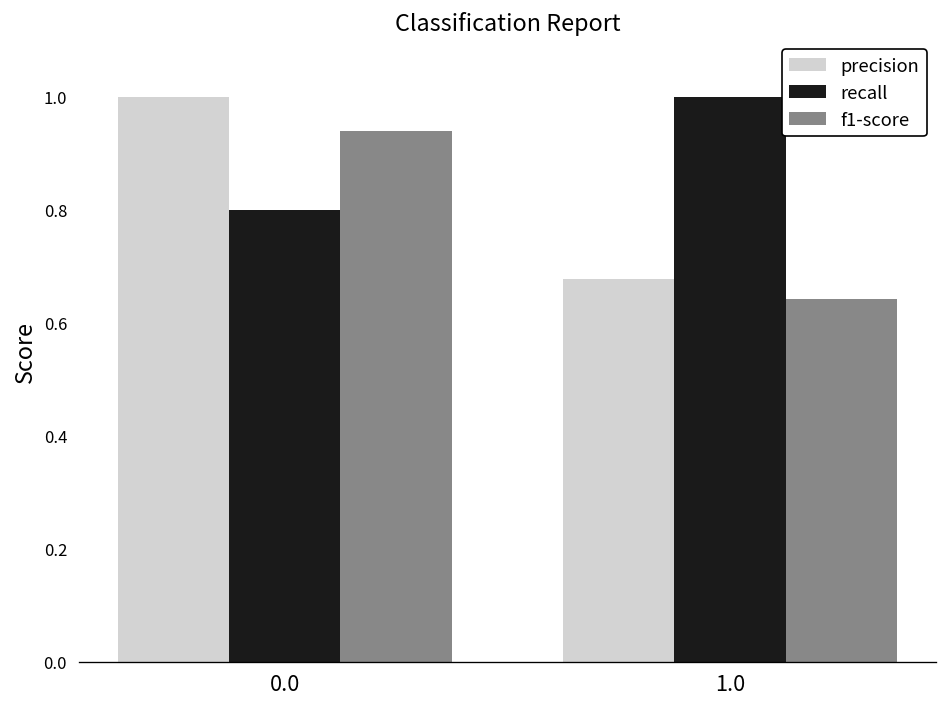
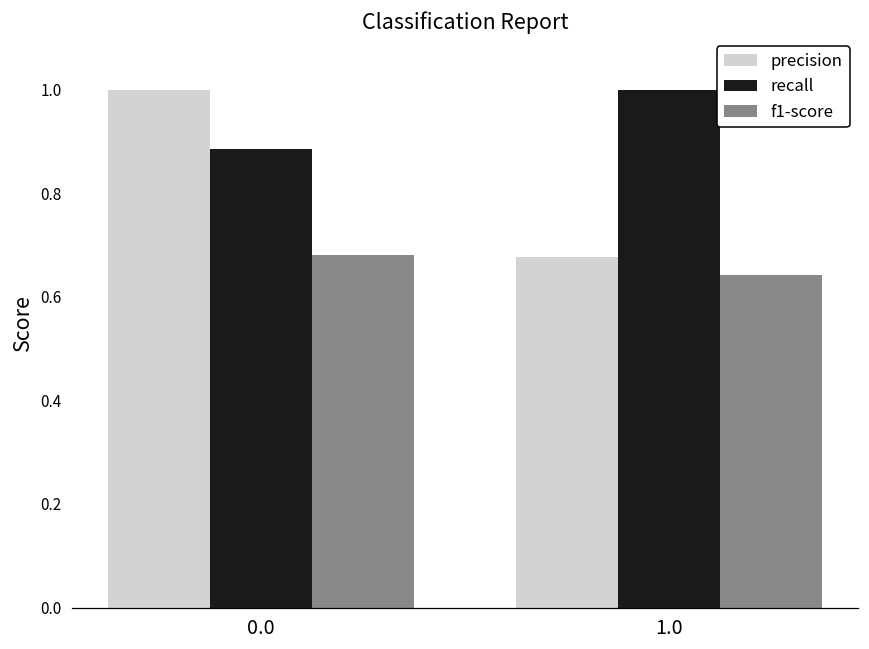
  {
    "precision": {
      "0.0": 1.00,
      "1.0": 0.68
    },
    "recall": {
-     "0.0": 0.80,
+     "0.0": 0.88,
      "1.0": 1.00
    },
    "f1-score": {
-     "0.0": 0.94,
+     "0.0": 0.68,
      "1.0": 0.64
    }
  }
